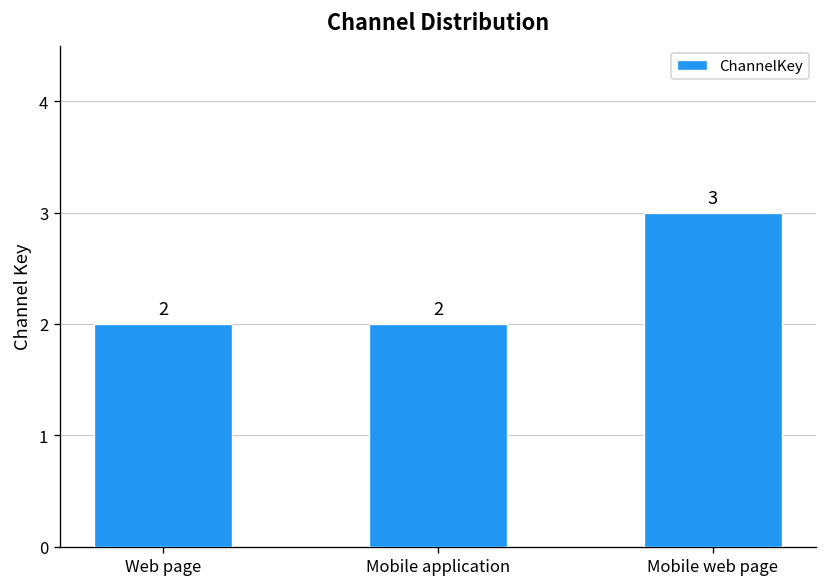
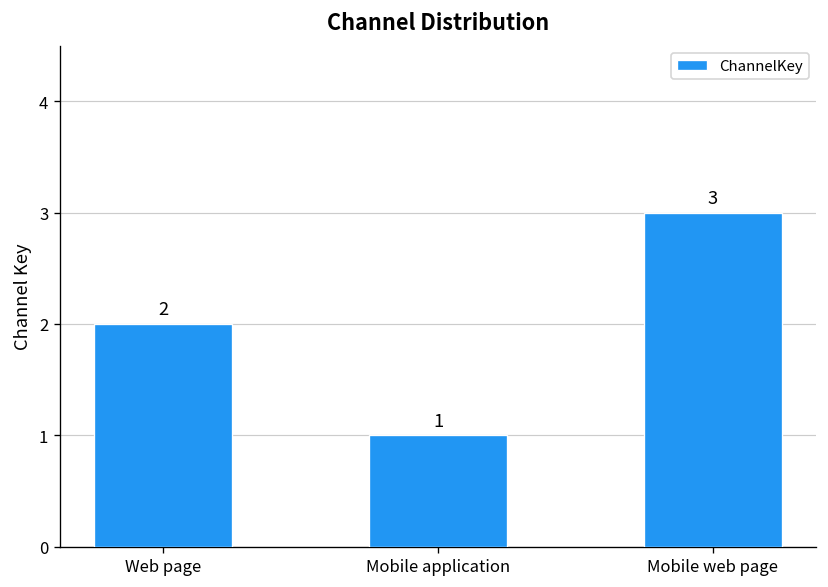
  {
    "Web page": 2,
-   "Mobile application": 2,
+   "Mobile application": 1,
    "Mobile web page": 3
  }
